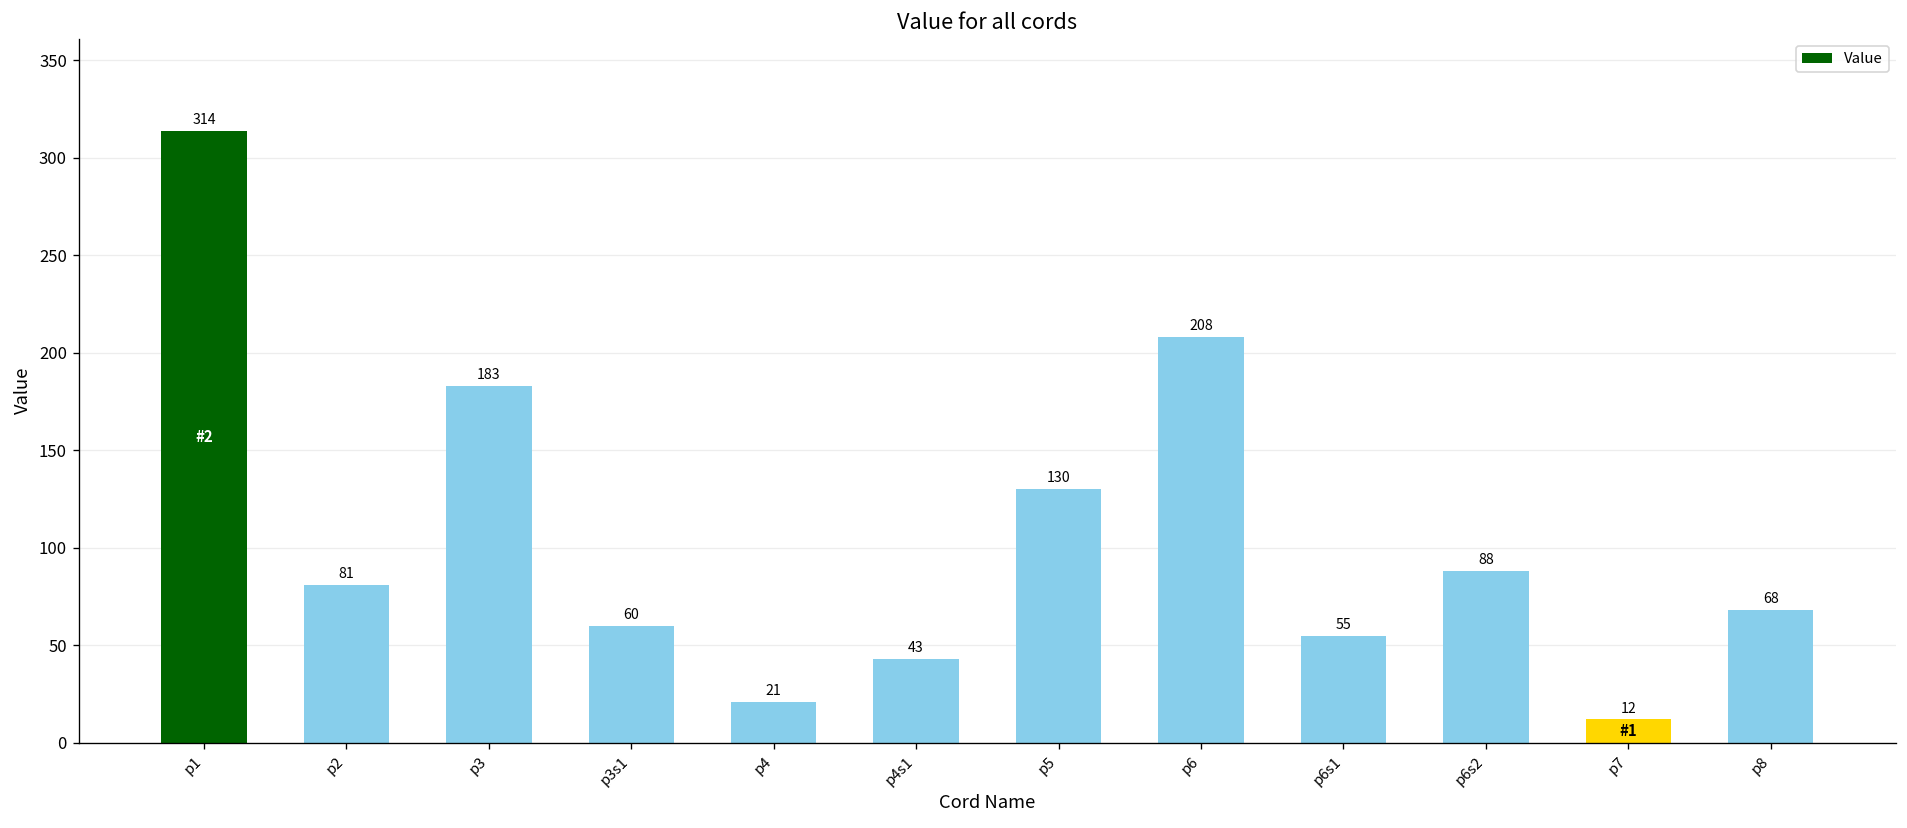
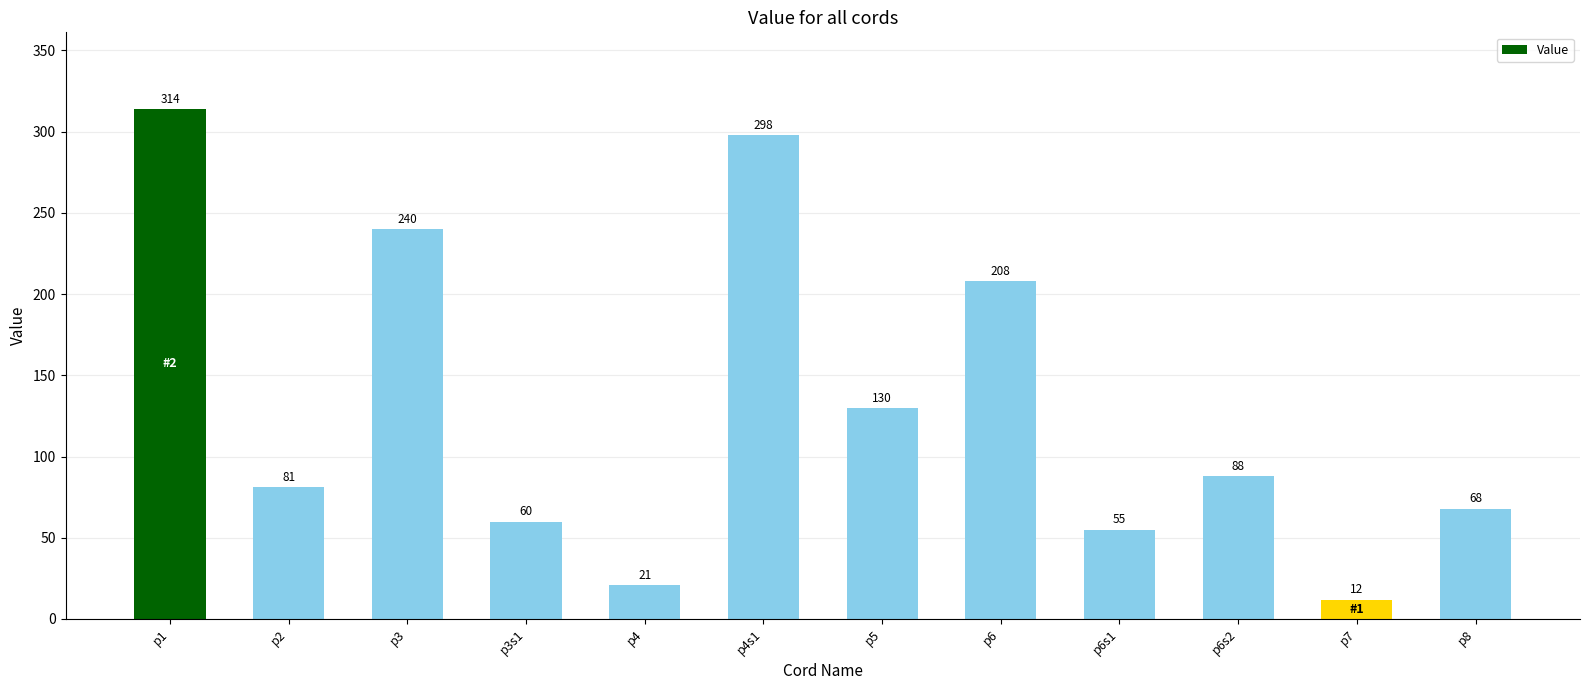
  {
    "p1": 314,
    "p2": 81,
-   "p3": 183,
+   "p3": 240,
    "p3s1": 60,
    "p4": 21,
-   "p4s1": 43,
+   "p4s1": 298,
    "p5": 130,
    "p6": 208,
    "p6s1": 55,
    "p6s2": 88,
    "p7": 12,
    "p8": 68
  }
